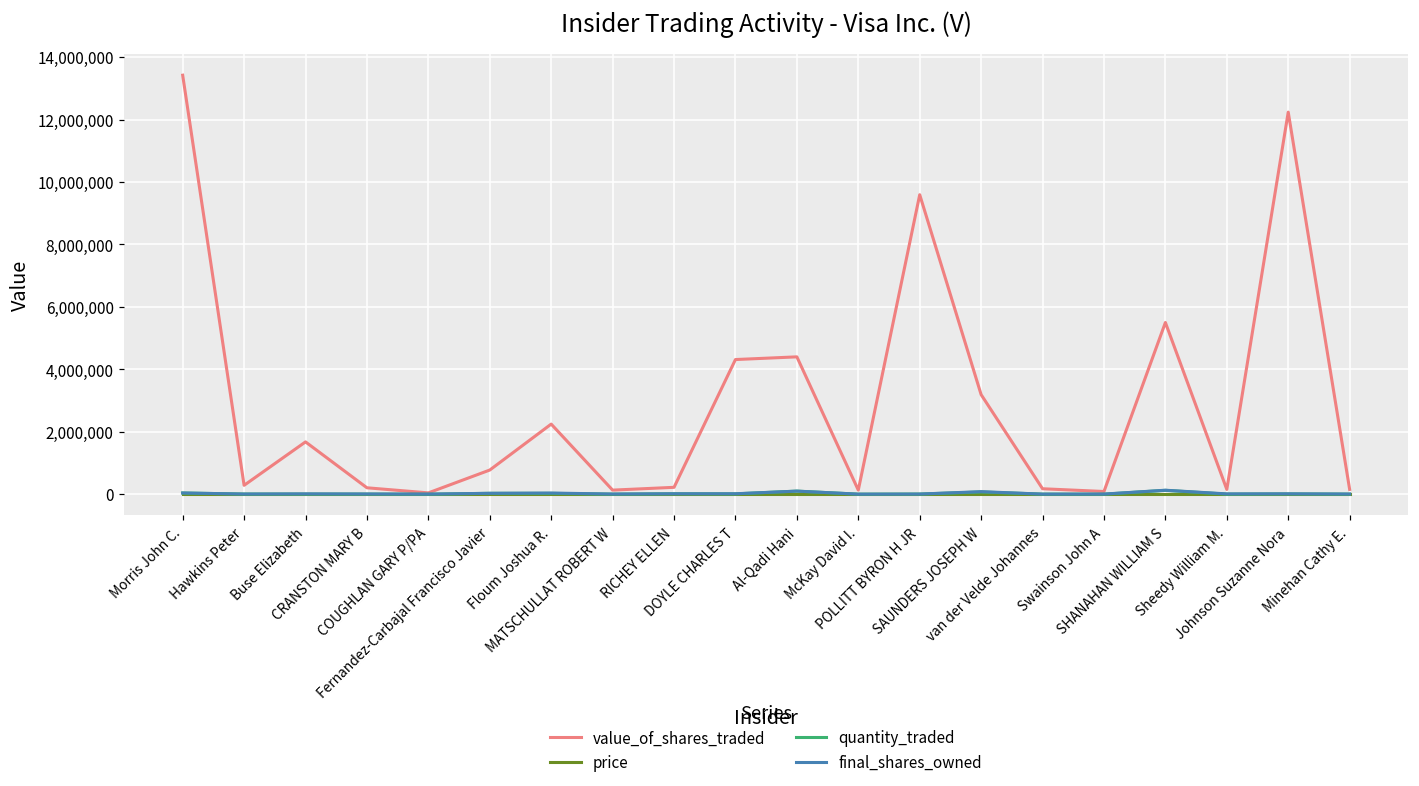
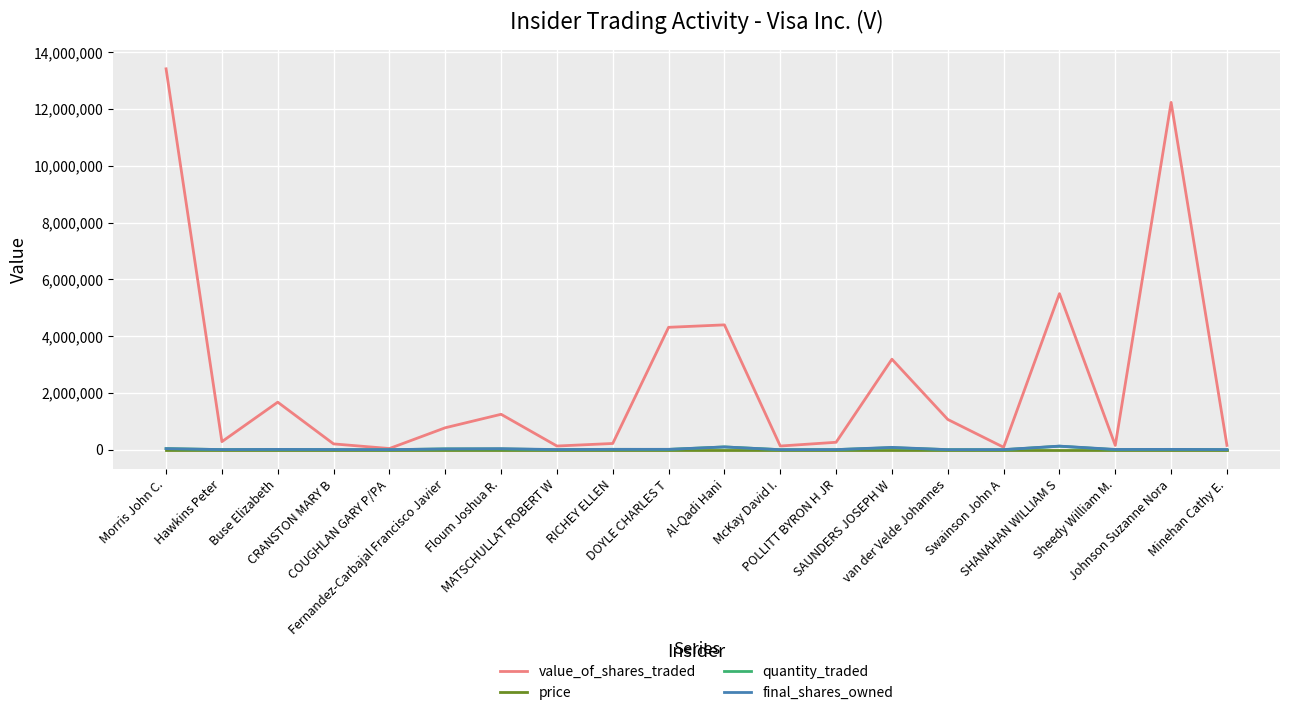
  {
    "value_of_shares_traded": {
      "Morris John C.": "13,400,000",
      "Hawkins Peter": "300,000",
      "Buse Elizabeth": "1,700,000",
      "CRANSTON MARY B": "200,000",
      "Fernandez-Carbajal Francisco Javier": "800,000",
-     "Floum Joshua R.": "2,200,000",
+     "Floum Joshua R.": "1,200,000",
      "MATSCHULLAT ROBERT W": "100,000",
      "RICHEY ELLEN": "200,000",
      "DOYLE CHARLES T": "4,300,000",
      "Al-Qadi Hani": "4,400,000",
      "McKay David I.": "100,000",
-     "POLLITT BYRON H JR": "9,600,000",
+     "POLLITT BYRON H JR": "300,000",
      "SAUNDERS JOSEPH W": "3,200,000",
-     "van der Velde Johannes": "200,000",
+     "van der Velde Johannes": "1,100,000",
      "SHANAHAN WILLIAM S": "5,500,000",
      "Sheedy William M.": "200,000",
      "Johnson Suzanne Nora": "12,200,000",
      "Minehan Cathy E.": "200,000"
    },
    "price": {
      "Al-Qadi Hani": "0",
      "SHANAHAN WILLIAM S": "0"
    },
    "final_shares_owned": {
      "Al-Qadi Hani": "100,000",
      "SHANAHAN WILLIAM S": "100,000"
    }
  }
